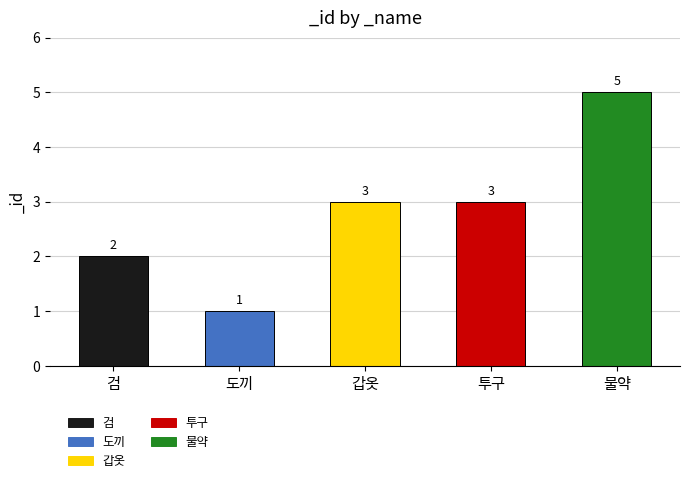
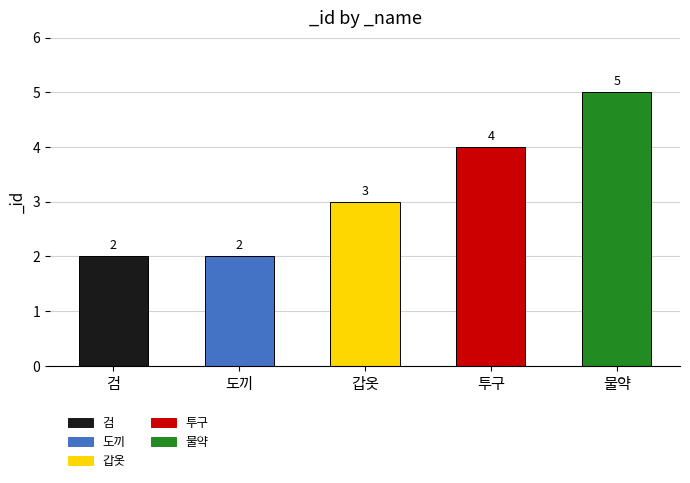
  {
    "검": 2,
-   "도끼": 1,
+   "도끼": 2,
    "갑옷": 3,
-   "투구": 3,
+   "투구": 4,
    "물약": 5
  }
